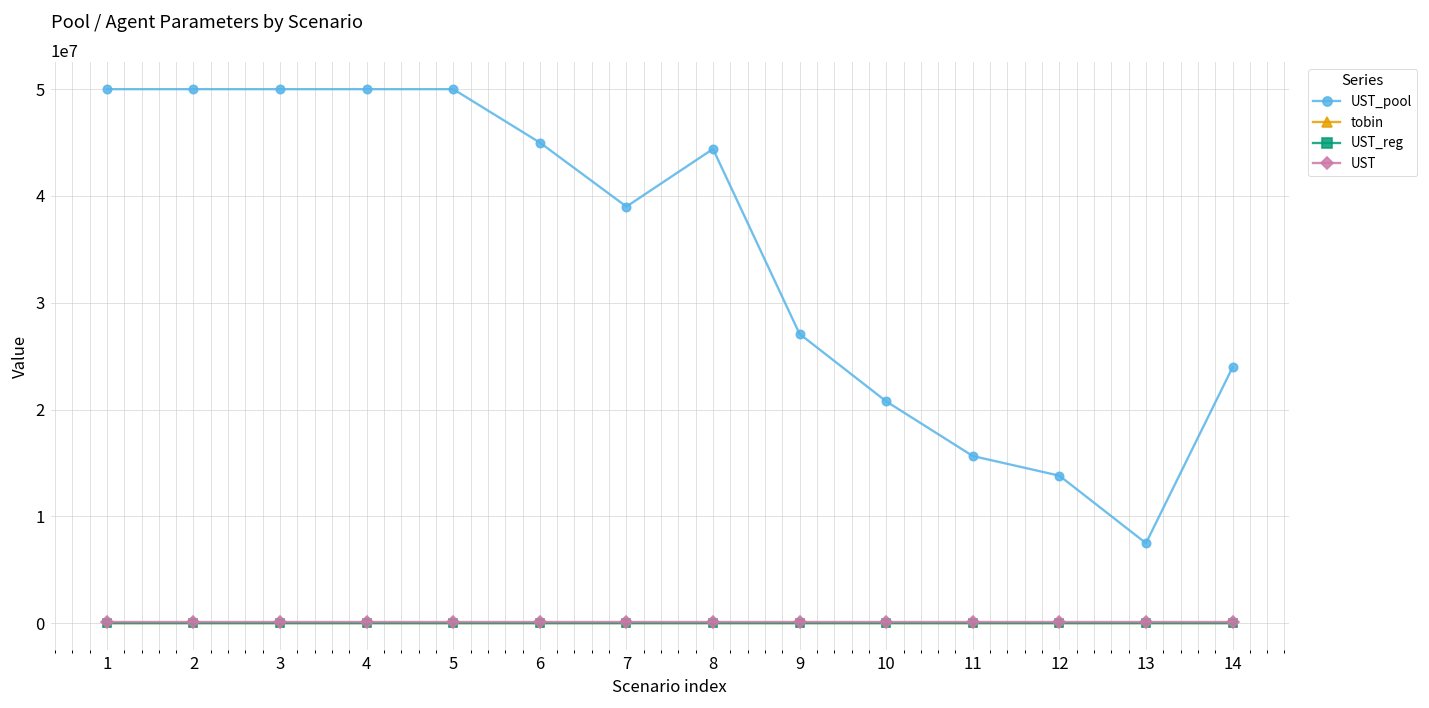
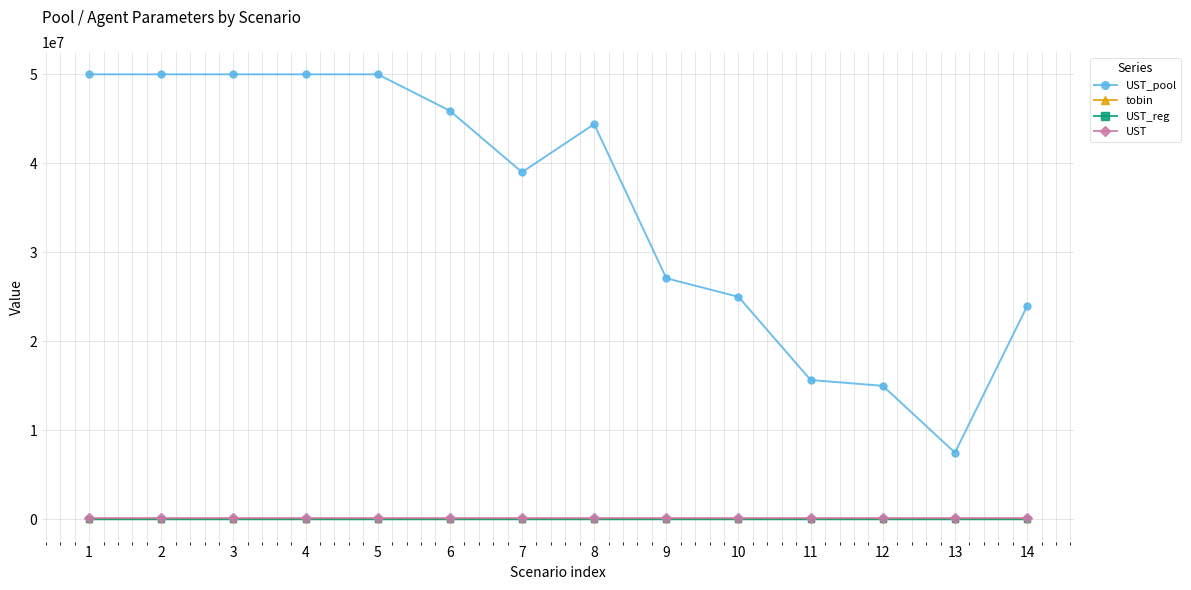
  {
    "UST_pool": {
      "1": 50000000,
      "2": 50000000,
      "3": 50000000,
      "4": 50000000,
      "5": 50000000,
-     "6": 45000000,
+     "6": 46000000,
      "7": 39000000,
      "8": 44000000,
      "9": 27000000,
-     "10": 21000000,
+     "10": 25000000,
      "11": 16000000,
-     "12": 14000000,
+     "12": 15000000,
      "13": 7000000,
      "14": 24000000
    }
  }
